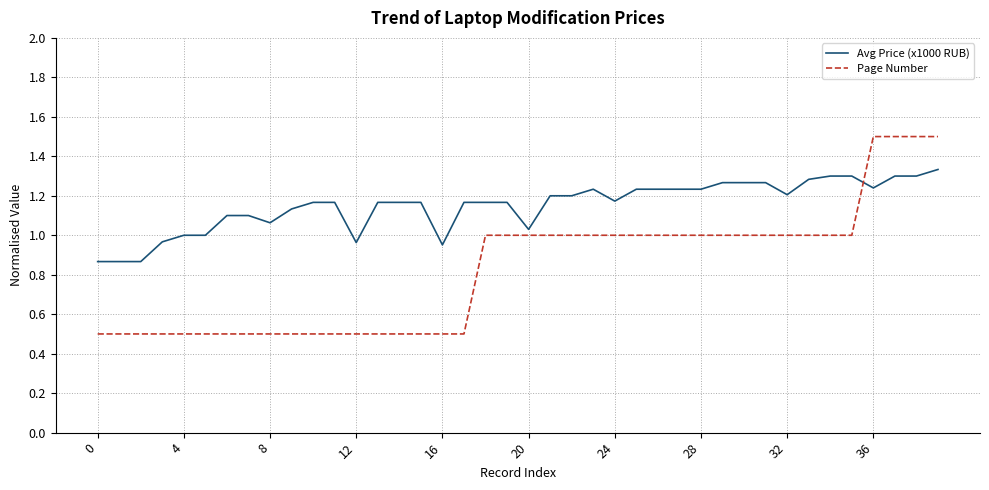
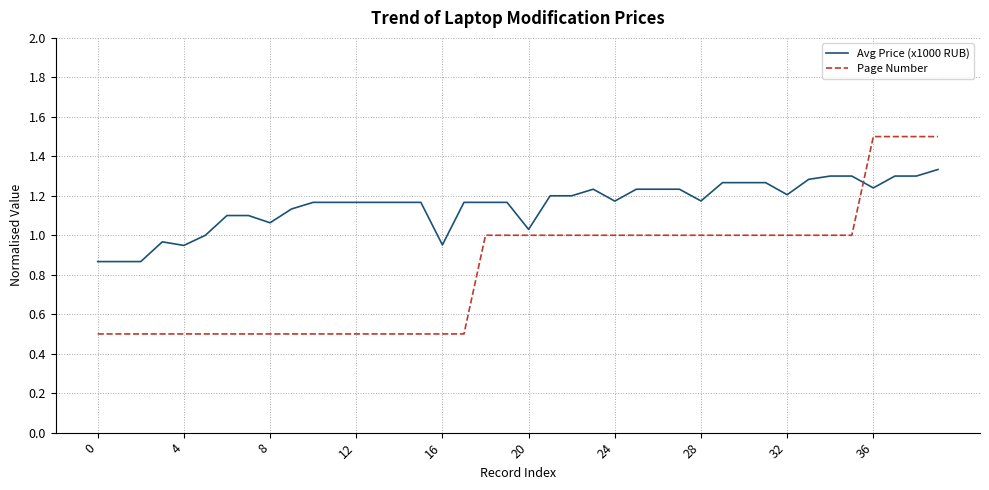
  {
    "Avg Price (x1000 RUB)": {
      "0": 0.87,
-     "4": 1.00,
+     "4": 0.95,
      "8": 1.06,
-     "12": 0.96,
+     "12": 1.17,
      "16": 0.95,
      "20": 1.03,
      "24": 1.17,
-     "28": 1.23,
+     "28": 1.17,
      "32": 1.21,
      "36": 1.24
    },
    "Page Number": {
      "0": 0.50,
      "4": 0.50,
      "8": 0.50,
      "12": 0.50,
      "16": 0.50,
      "20": 1.00,
      "24": 1.00,
      "28": 1.00,
      "32": 1.00,
      "36": 1.50
    }
  }
